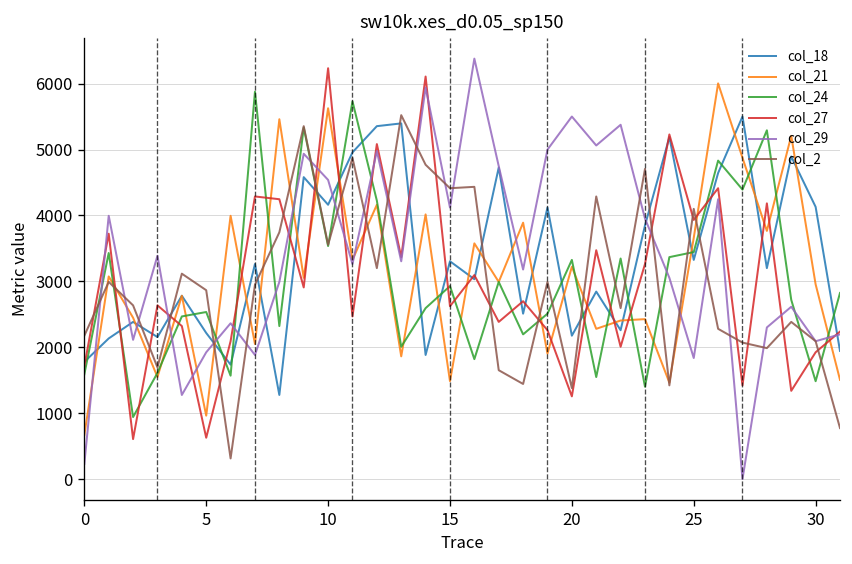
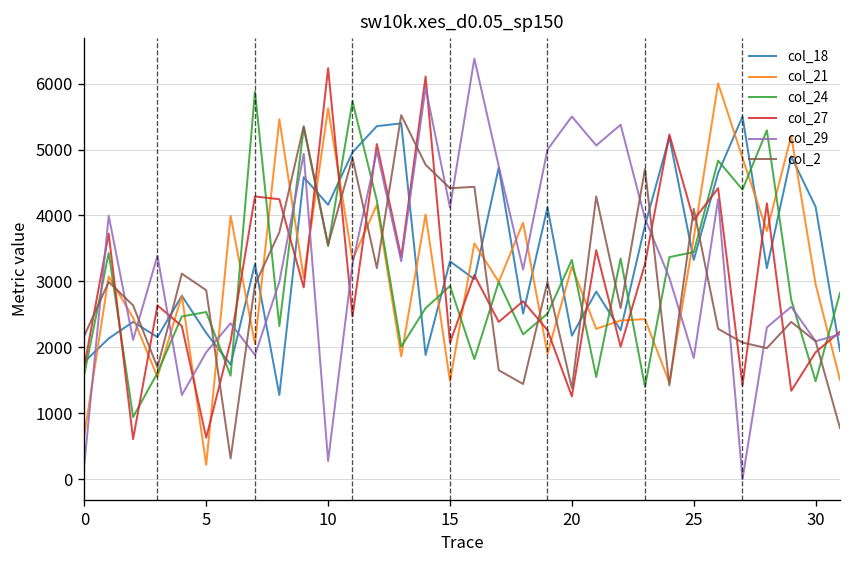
  {
    "col_18": {
      "0": 1800,
      "5": 2200,
      "10": 4200,
      "15": 3300,
      "20": 2200,
      "25": 3300,
      "30": 4100
    },
    "col_21": {
      "0": 700,
-     "5": 1000,
+     "5": 200,
      "10": 5600,
      "15": 1500,
      "20": 3200,
      "25": 3700,
      "30": 3000
    },
    "col_24": {
      "0": 1600,
      "5": 2500,
      "15": 2900,
      "20": 3300,
      "25": 3400,
      "30": 1500
    },
    "col_27": {
      "0": 1700,
      "5": 600,
      "10": 6200,
-     "15": 2600,
+     "15": 2100,
      "20": 1300,
      "25": 3900,
      "30": 1900
    },
    "col_29": {
      "0": 200,
      "5": 1900,
-     "10": 4500,
+     "10": 300,
      "15": 4100,
      "20": 5500,
      "25": 1800
    },
    "col_2": {
      "0": 2200,
      "5": 2900,
      "15": 4400,
      "20": 1400,
      "25": 4100
    }
  }
